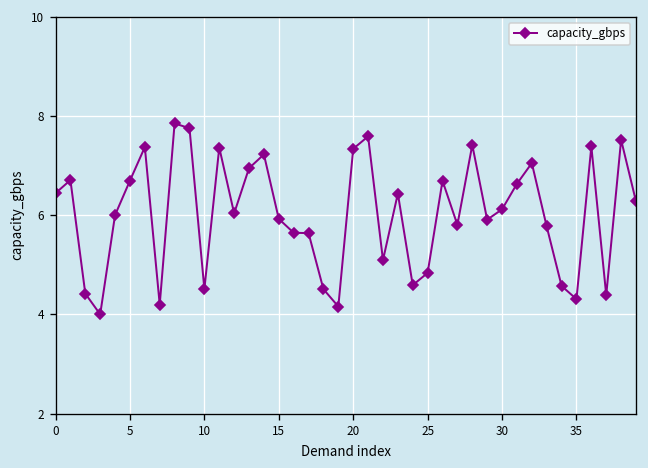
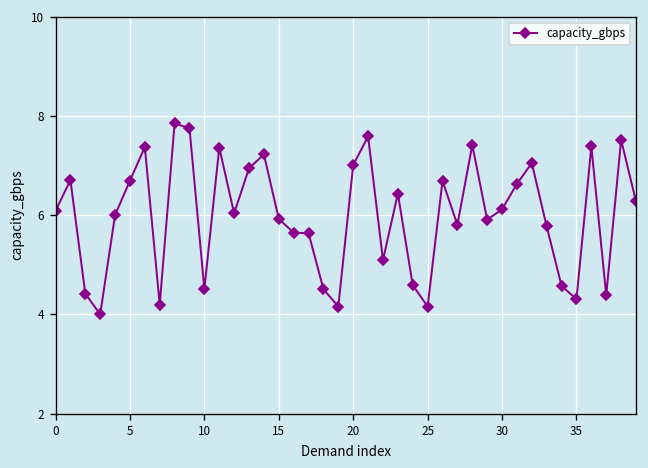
  {
-   "0": 6.4,
+   "0": 6.1,
    "5": 6.7,
    "10": 4.5,
    "15": 5.9,
-   "20": 7.3,
-   "25": 4.8,
+   "20": 7.0,
+   "25": 4.2,
    "30": 6.1,
    "35": 4.3
  }
